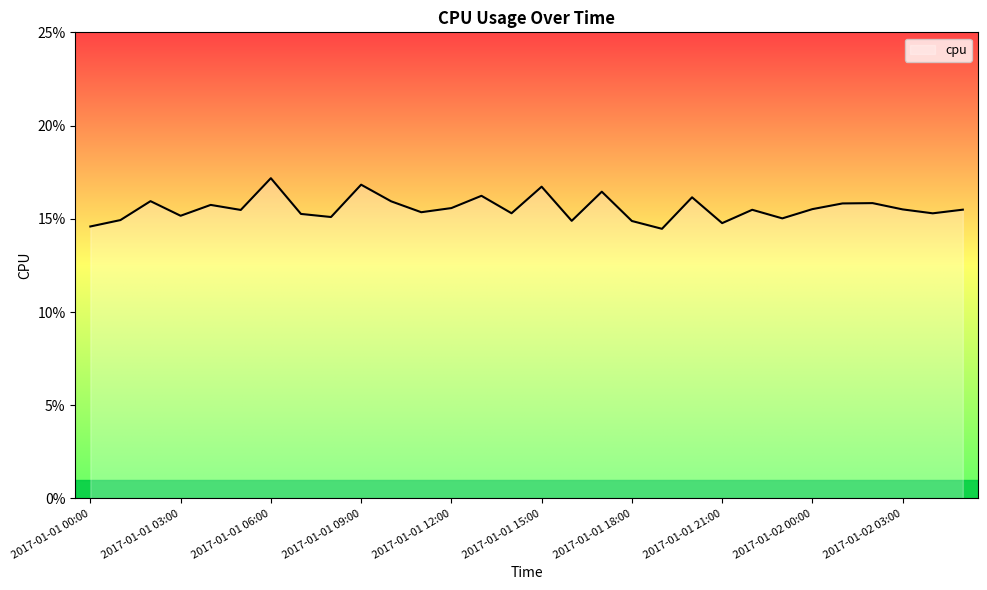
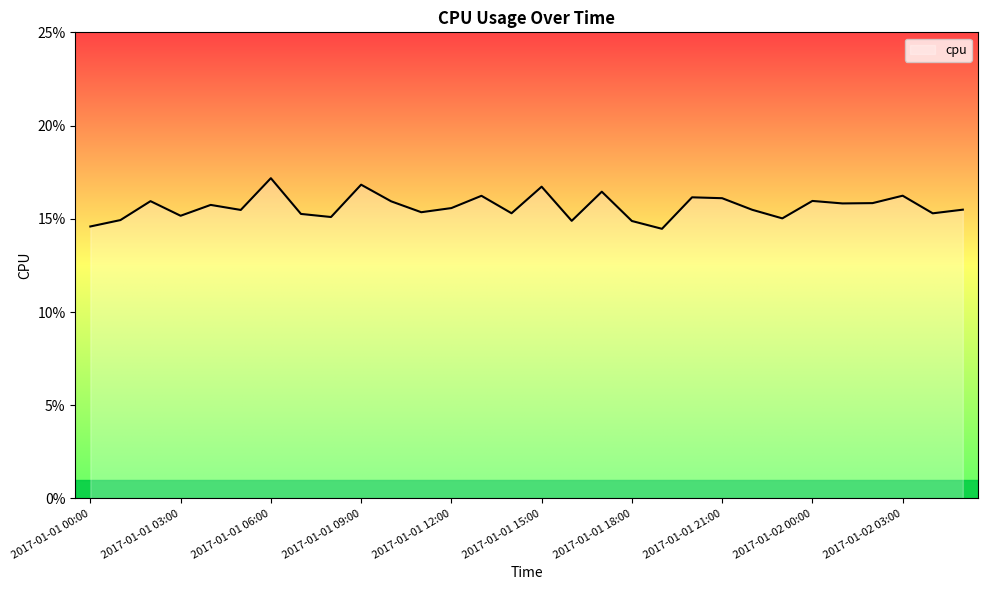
  {
    "2017-01-01 00:00": "14.6%",
    "2017-01-01 03:00": "15.2%",
    "2017-01-01 06:00": "17.2%",
    "2017-01-01 09:00": "16.8%",
    "2017-01-01 12:00": "15.6%",
    "2017-01-01 15:00": "16.7%",
    "2017-01-01 18:00": "14.9%",
-   "2017-01-01 21:00": "14.8%",
-   "2017-01-02 00:00": "15.5%",
-   "2017-01-02 03:00": "15.5%"
+   "2017-01-01 21:00": "16.1%",
+   "2017-01-02 00:00": "16.0%",
+   "2017-01-02 03:00": "16.2%"
  }
